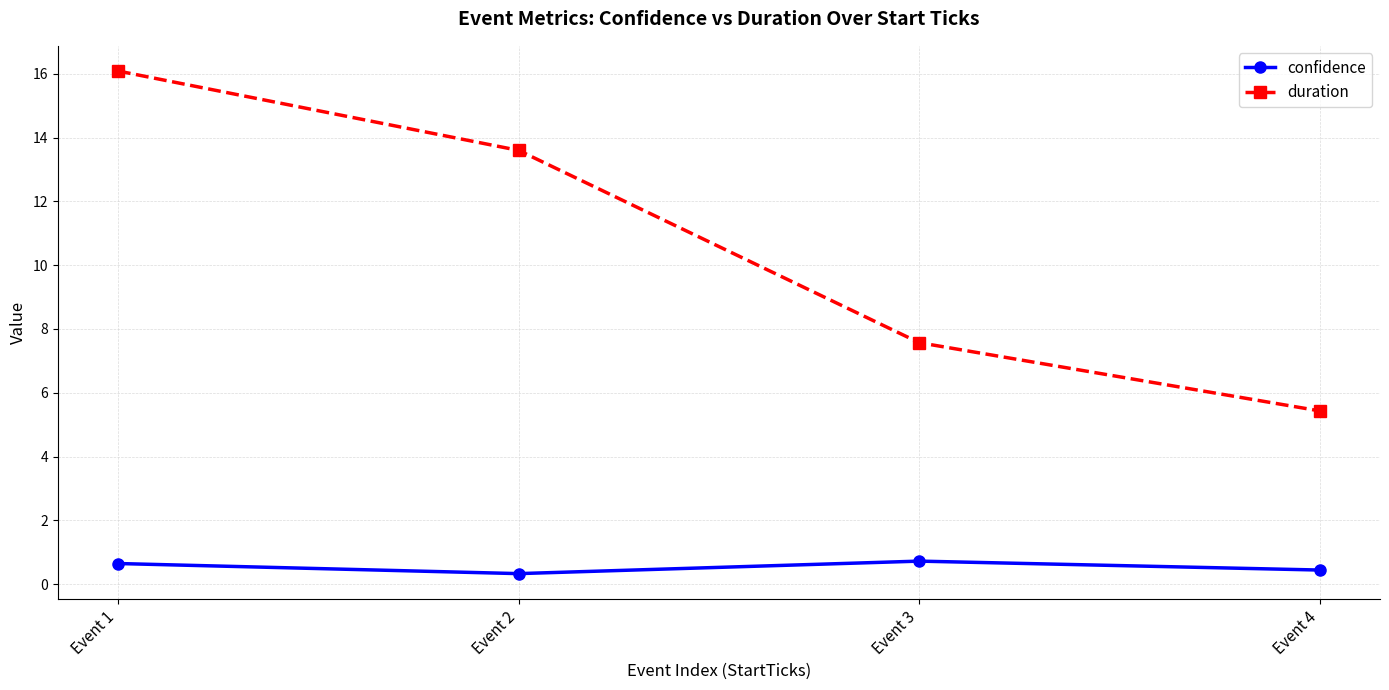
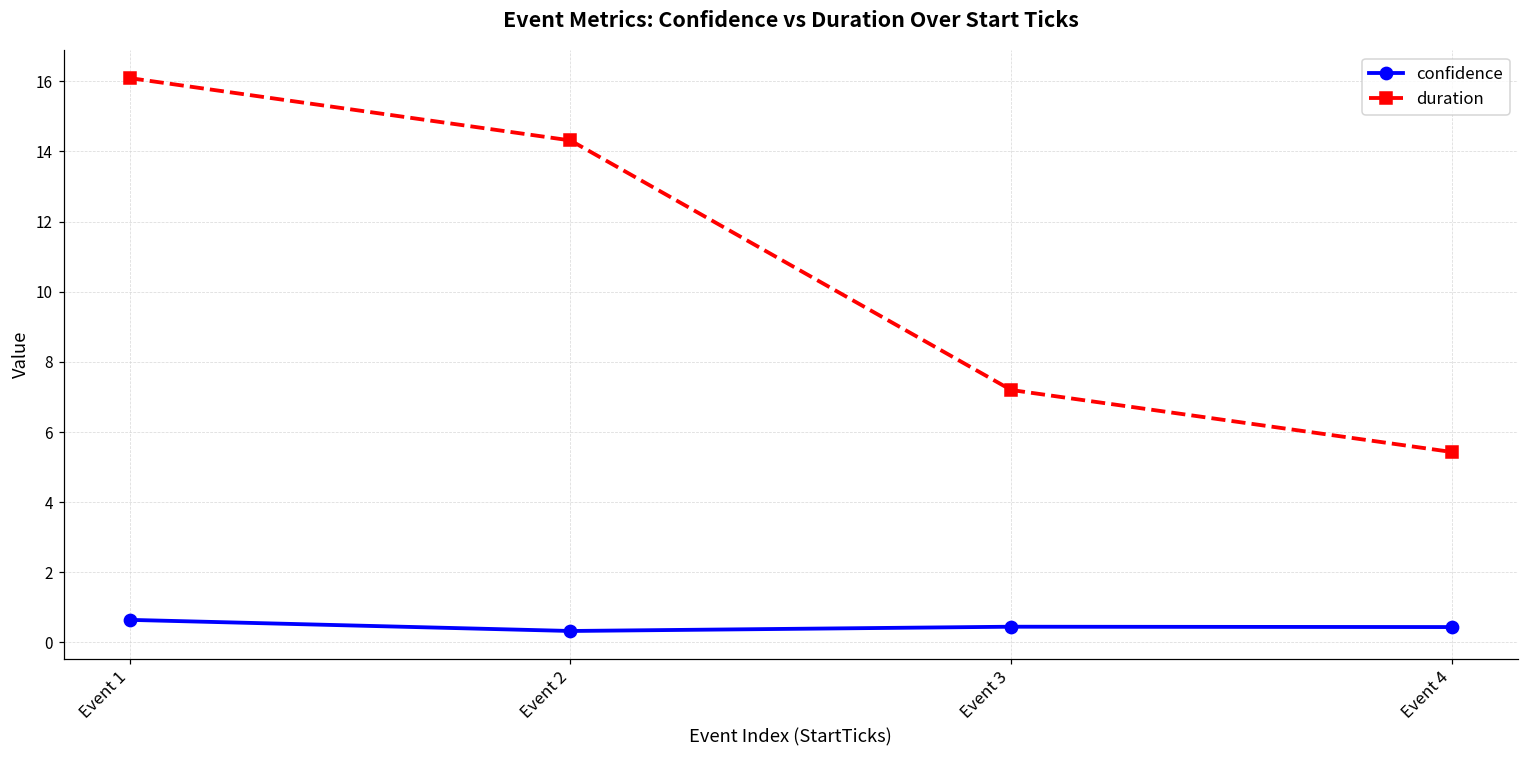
  {
    "confidence": {
      "Event 1": 0.6,
      "Event 2": 0.3,
-     "Event 3": 0.7,
+     "Event 3": 0.4,
      "Event 4": 0.4
    },
    "duration": {
      "Event 1": 16.1,
-     "Event 2": 13.6,
-     "Event 3": 7.6,
+     "Event 2": 14.3,
+     "Event 3": 7.2,
      "Event 4": 5.4
    }
  }
